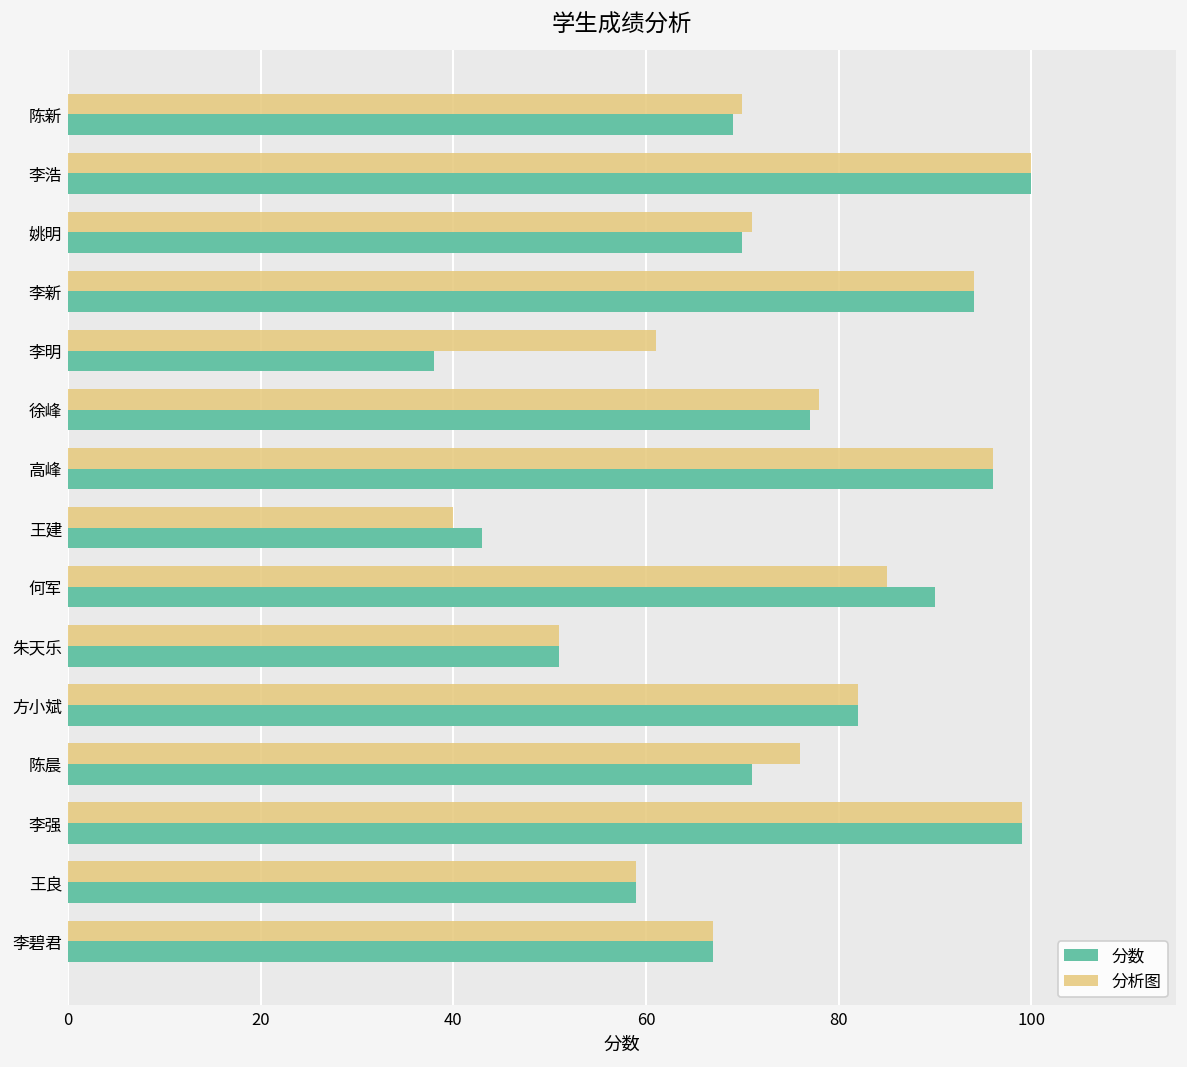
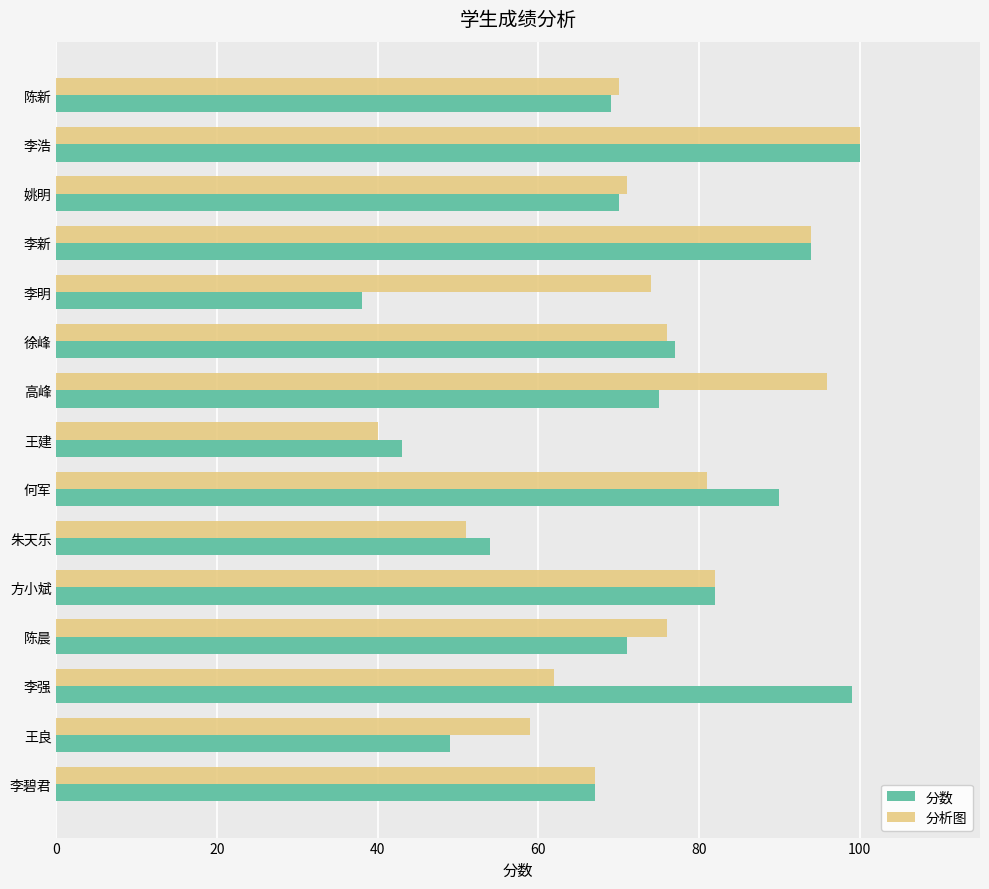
  {
    "分数": {
      "陈新": 69,
      "李浩": 100,
      "姚明": 70,
      "李新": 94,
      "李明": 38,
      "徐峰": 77,
-     "高峰": 96,
+     "高峰": 75,
      "王建": 43,
      "何军": 90,
-     "朱天乐": 51,
+     "朱天乐": 54,
      "方小斌": 82,
      "陈晨": 71,
      "李强": 99,
-     "王良": 59,
+     "王良": 49,
      "李碧君": 67
    },
    "分析图": {
      "陈新": 70,
      "李浩": 100,
      "姚明": 71,
      "李新": 94,
-     "李明": 61,
-     "徐峰": 78,
+     "李明": 74,
+     "徐峰": 76,
      "高峰": 96,
      "王建": 40,
-     "何军": 85,
+     "何军": 81,
      "朱天乐": 51,
      "方小斌": 82,
      "陈晨": 76,
-     "李强": 99,
+     "李强": 62,
      "王良": 59,
      "李碧君": 67
    }
  }
